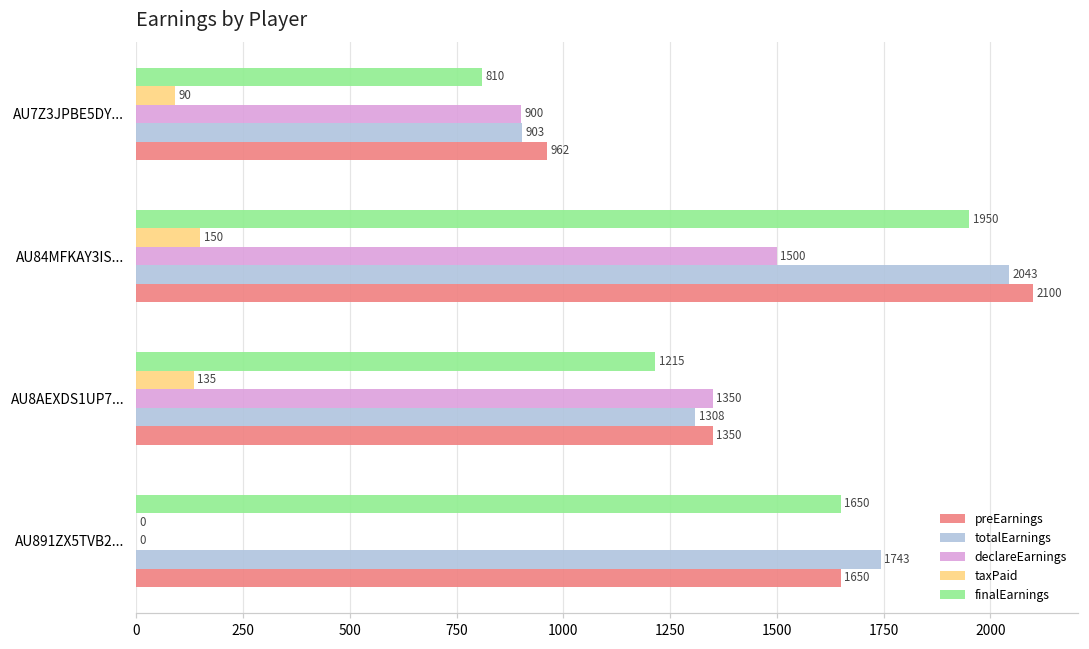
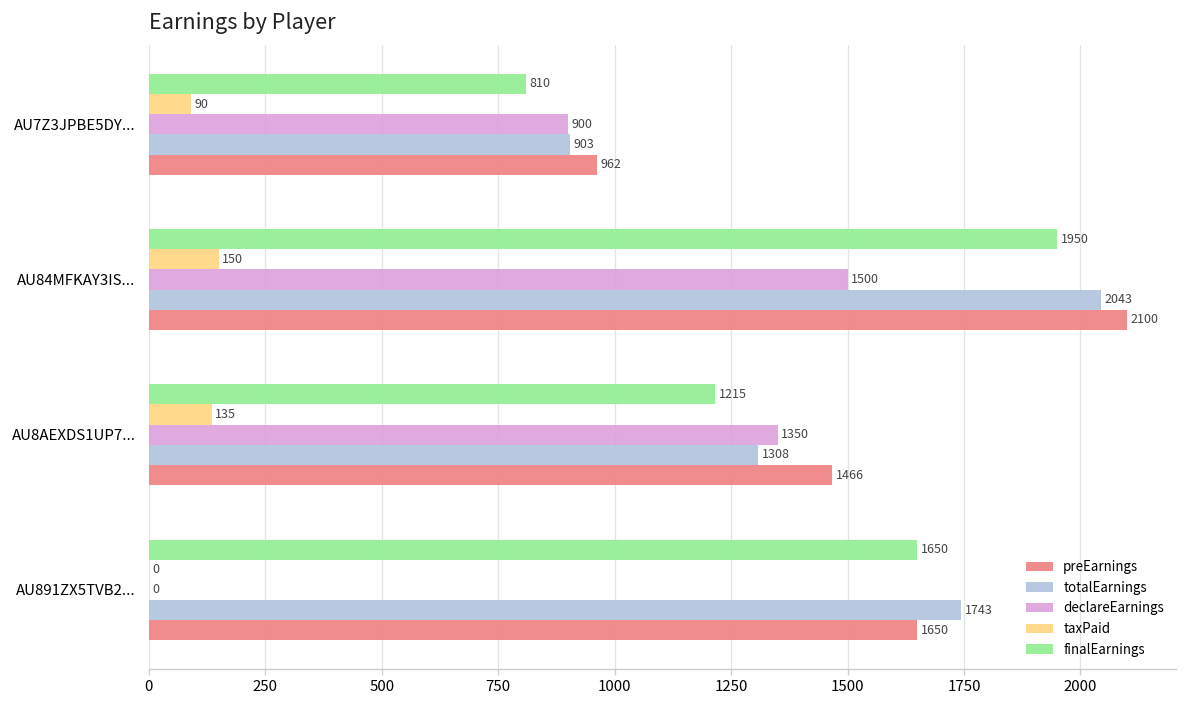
  {
    "preEarnings": {
      "AU7Z3JPBE5DY...": 962,
      "AU84MFKAY3IS...": 2100,
-     "AU8AEXDS1UP7...": 1350,
+     "AU8AEXDS1UP7...": 1466,
      "AU891ZX5TVB2...": 1650
    },
    "taxPaid": {
      "AU7Z3JPBE5DY...": 90,
      "AU84MFKAY3IS...": 150,
      "AU8AEXDS1UP7...": 135,
      "AU891ZX5TVB2...": 0
    },
    "finalEarnings": {
      "AU7Z3JPBE5DY...": 810,
      "AU84MFKAY3IS...": 1950,
      "AU8AEXDS1UP7...": 1215,
      "AU891ZX5TVB2...": 1650
    }
  }
